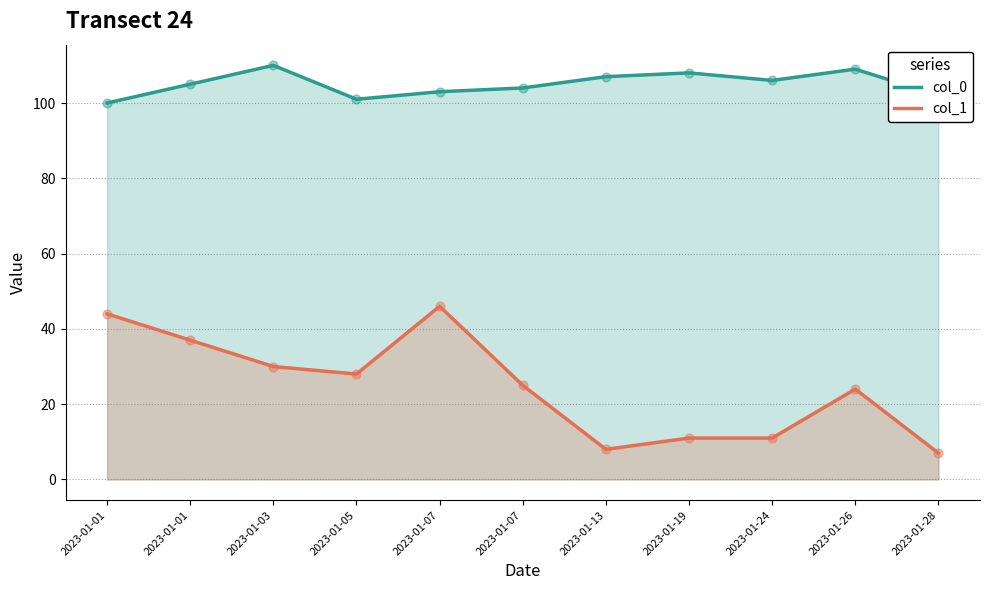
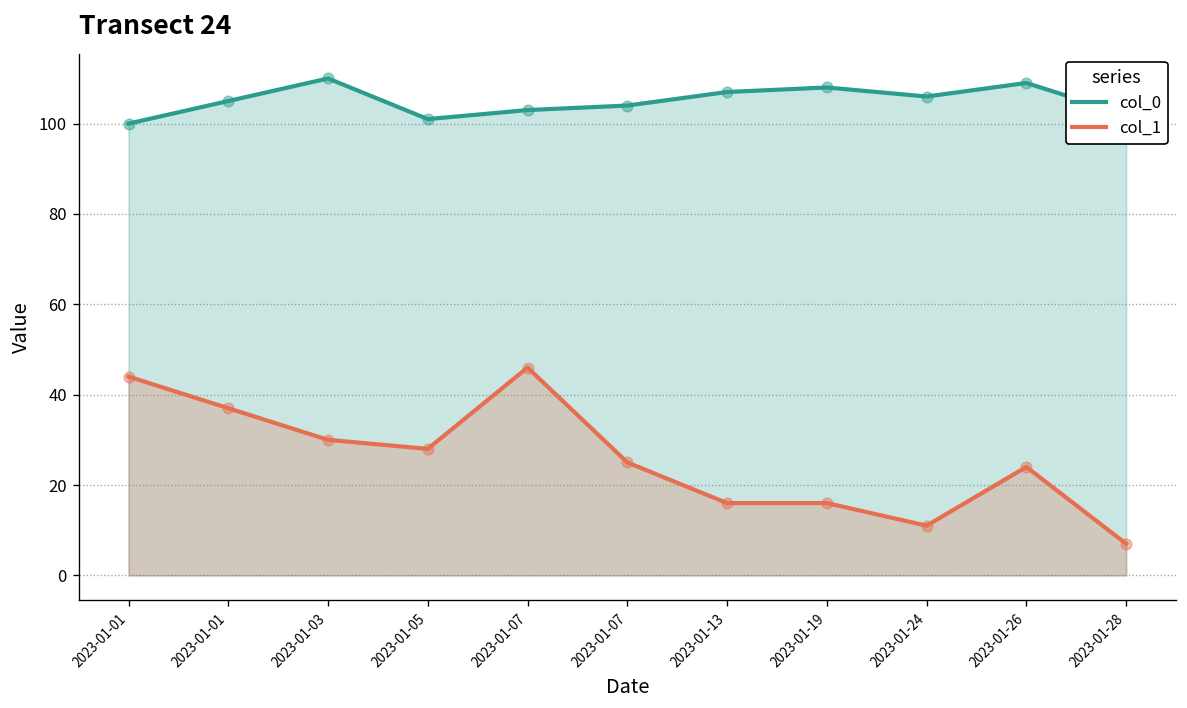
  {
    "col_0": {
      "2023-01-03": 110,
      "2023-01-05": 101,
      "2023-01-13": 107,
      "2023-01-19": 108,
      "2023-01-24": 106,
      "2023-01-26": 109
    },
    "col_1": {
      "2023-01-03": 30,
      "2023-01-05": 28,
-     "2023-01-13": 8,
-     "2023-01-19": 11,
+     "2023-01-13": 16,
+     "2023-01-19": 16,
      "2023-01-24": 11,
      "2023-01-26": 24,
      "2023-01-28": 7
    }
  }
